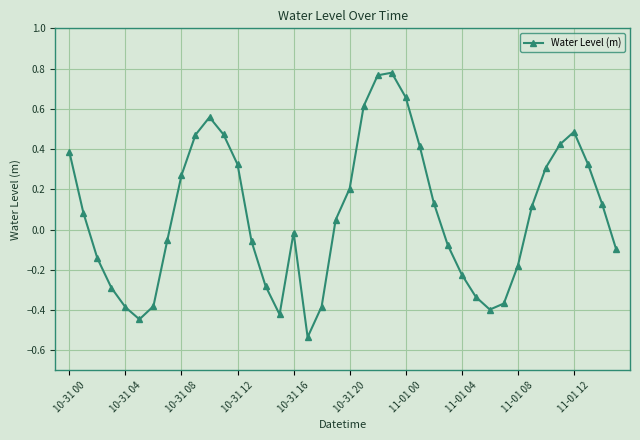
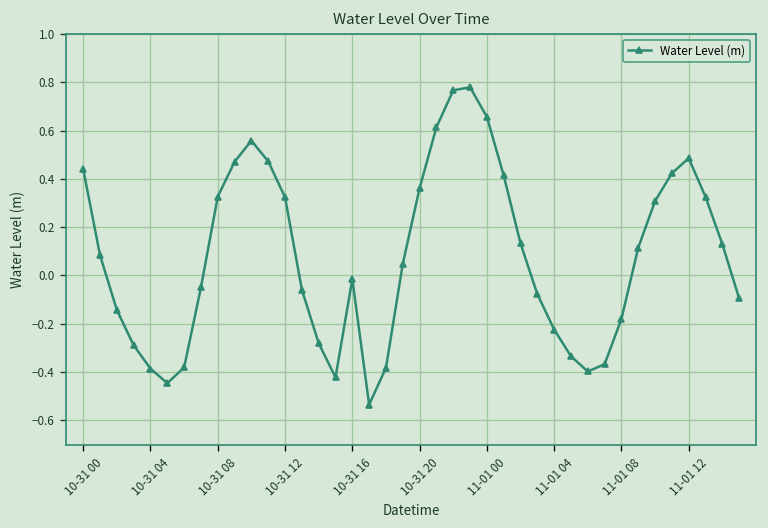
  {
-   "10-31 00": 0.39,
+   "10-31 00": 0.44,
    "10-31 04": -0.39,
-   "10-31 08": 0.27,
+   "10-31 08": 0.33,
    "10-31 12": 0.32,
    "10-31 16": -0.01,
-   "10-31 20": 0.20,
+   "10-31 20": 0.36,
    "11-01 00": 0.66,
    "11-01 04": -0.22,
    "11-01 08": -0.18,
    "11-01 12": 0.49
  }
